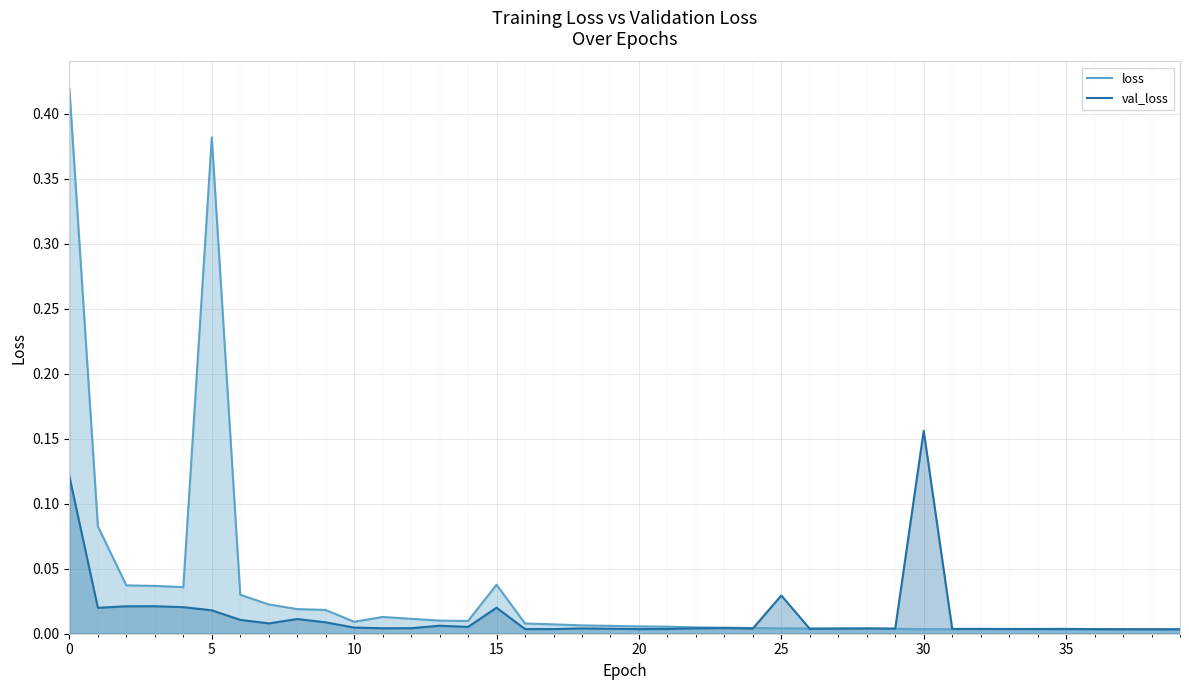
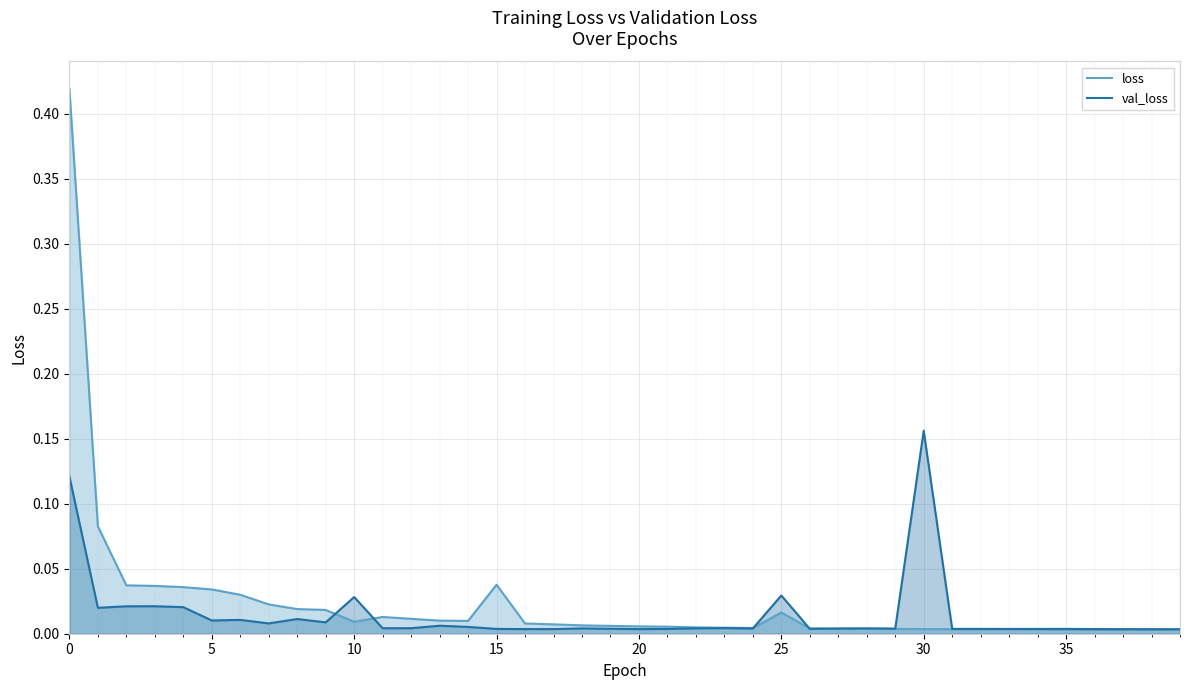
  {
    "loss": {
      "0": 0.419,
-     "5": 0.382,
+     "5": 0.034,
      "10": 0.009,
      "15": 0.038,
      "20": 0.006,
-     "25": 0.004,
+     "25": 0.016,
      "30": 0.004
    },
    "val_loss": {
      "0": 0.121,
-     "5": 0.018,
-     "10": 0.005,
-     "15": 0.020,
+     "5": 0.010,
+     "10": 0.028,
+     "15": 0.004,
      "20": 0.004,
      "25": 0.029,
      "30": 0.156
    }
  }
